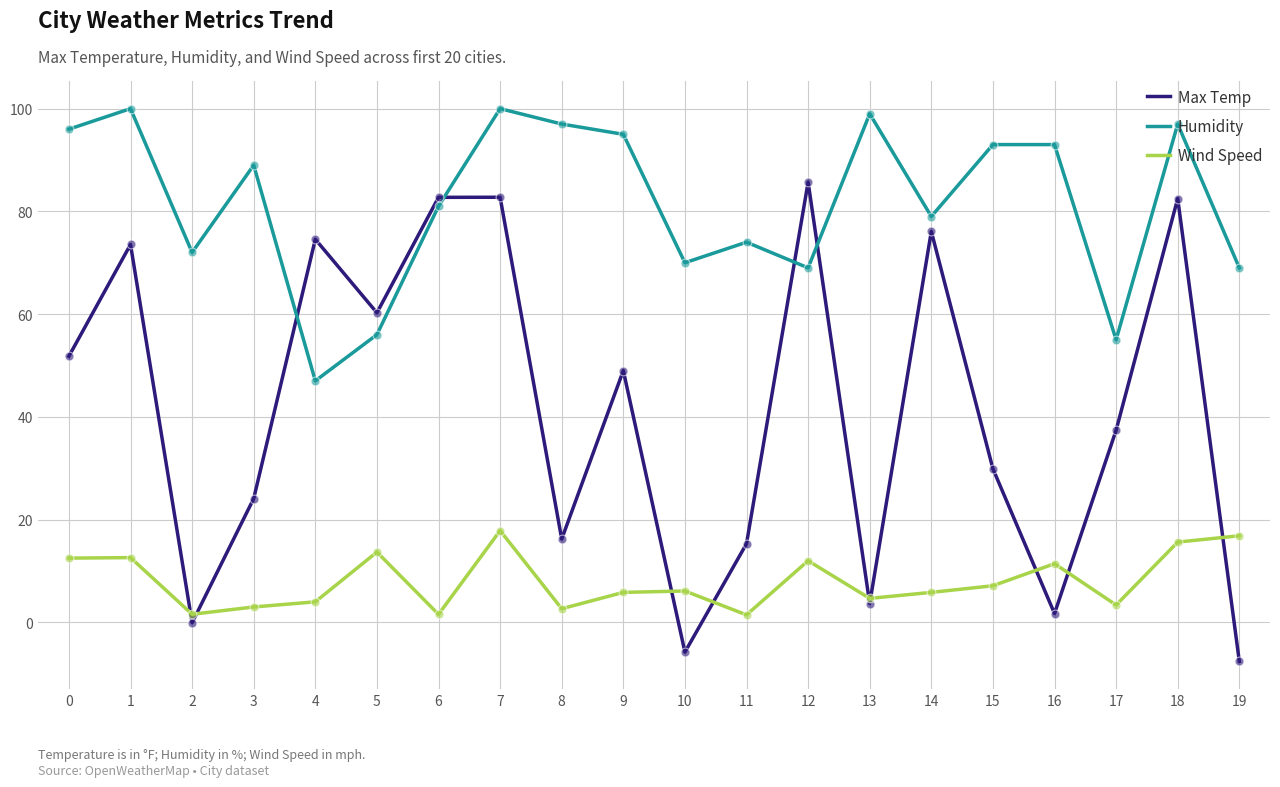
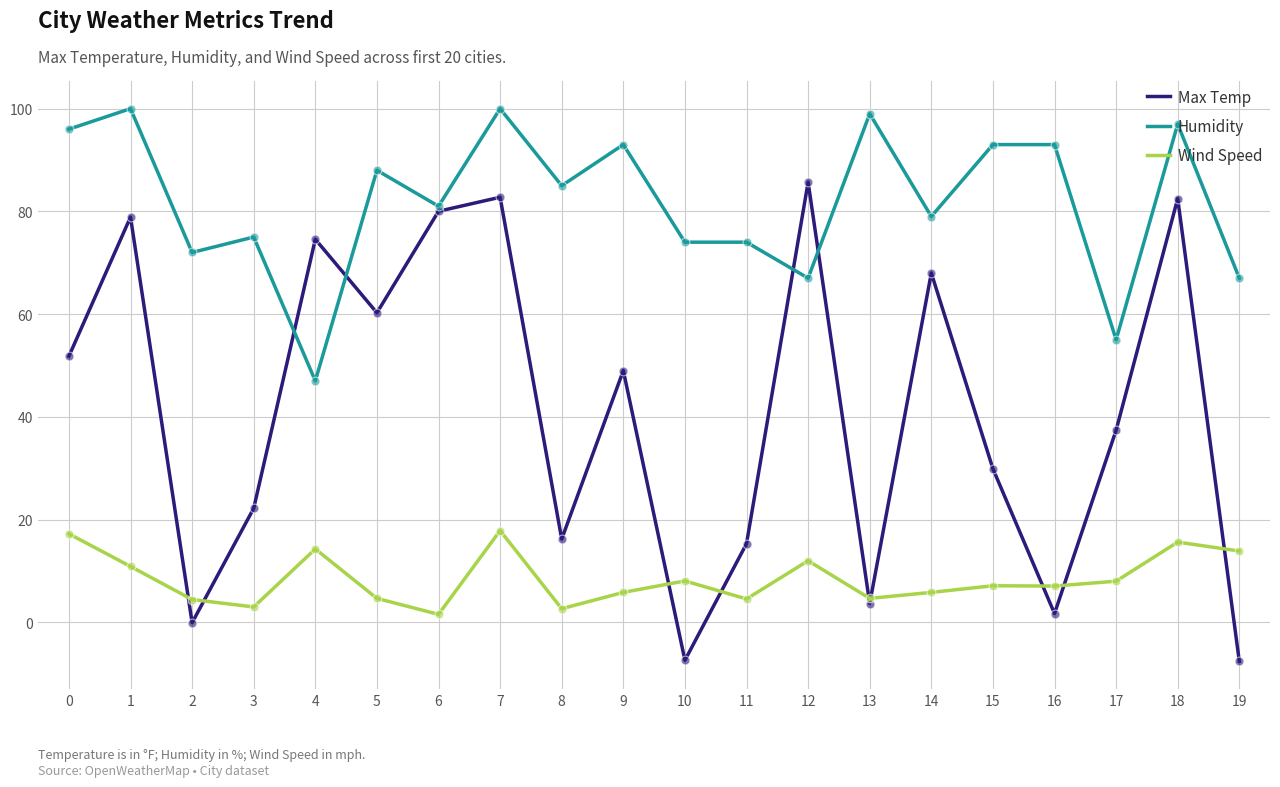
  {
    "Max Temp": {
      "0": 52,
-     "1": 74,
+     "1": 79,
      "2": 0,
-     "3": 24,
+     "3": 22,
      "4": 75,
      "5": 60,
-     "6": 83,
+     "6": 80,
      "7": 83,
      "8": 16,
      "9": 49,
-     "10": -6,
+     "10": -7,
      "11": 15,
      "12": 86,
      "13": 4,
-     "14": 76,
+     "14": 68,
      "15": 30,
      "16": 2,
      "17": 37,
      "18": 82,
      "19": -8
    },
    "Humidity": {
      "0": 96,
      "1": 100,
      "2": 72,
-     "3": 89,
+     "3": 75,
      "4": 47,
-     "5": 56,
+     "5": 88,
      "6": 81,
      "7": 100,
-     "8": 97,
-     "9": 95,
-     "10": 70,
+     "8": 85,
+     "9": 93,
+     "10": 74,
      "11": 74,
-     "12": 69,
+     "12": 67,
      "13": 99,
      "14": 79,
      "15": 93,
      "16": 93,
      "17": 55,
      "18": 97,
-     "19": 69
+     "19": 67
    },
    "Wind Speed": {
-     "0": 12,
-     "1": 13,
-     "2": 2,
+     "0": 17,
+     "1": 11,
+     "2": 4,
      "3": 3,
-     "4": 4,
-     "5": 14,
+     "4": 14,
+     "5": 5,
      "6": 2,
      "7": 18,
      "8": 3,
      "9": 6,
-     "10": 6,
-     "11": 1,
+     "10": 8,
+     "11": 5,
      "12": 12,
      "13": 5,
      "14": 6,
      "15": 7,
-     "16": 11,
-     "17": 3,
+     "16": 7,
+     "17": 8,
      "18": 16,
-     "19": 17
+     "19": 14
    }
  }
